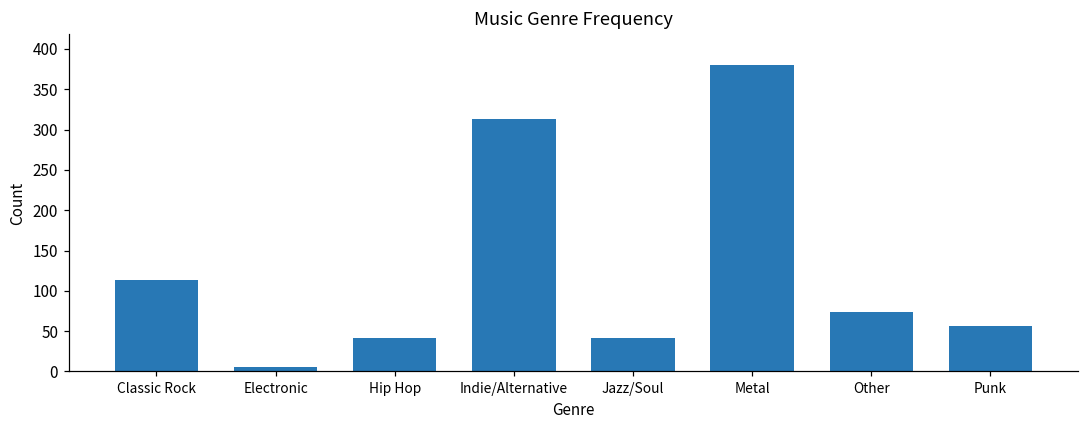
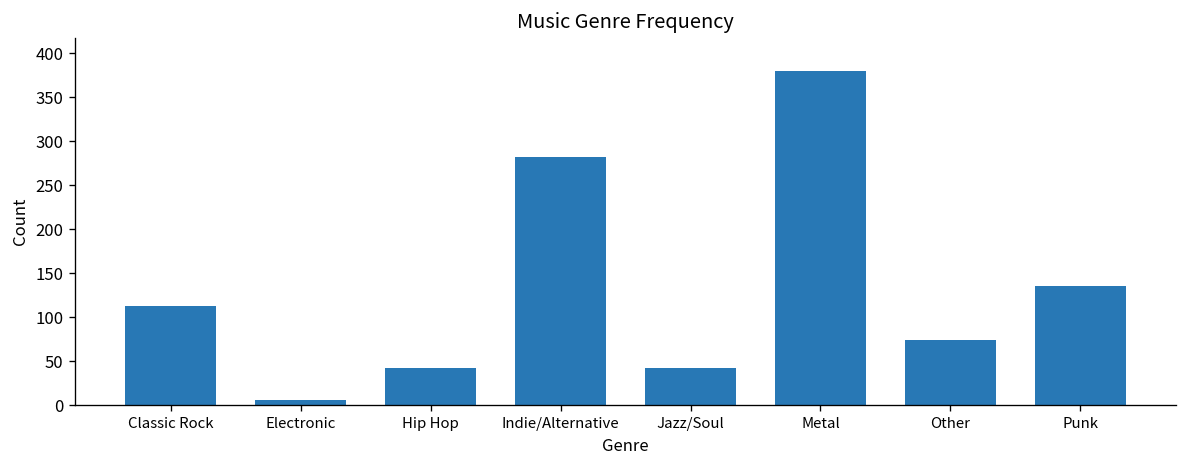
  {
    "Classic Rock": 110,
    "Electronic": 10,
    "Hip Hop": 40,
-   "Indie/Alternative": 310,
+   "Indie/Alternative": 280,
    "Jazz/Soul": 40,
    "Metal": 380,
    "Other": 70,
-   "Punk": 60
+   "Punk": 140
  }
